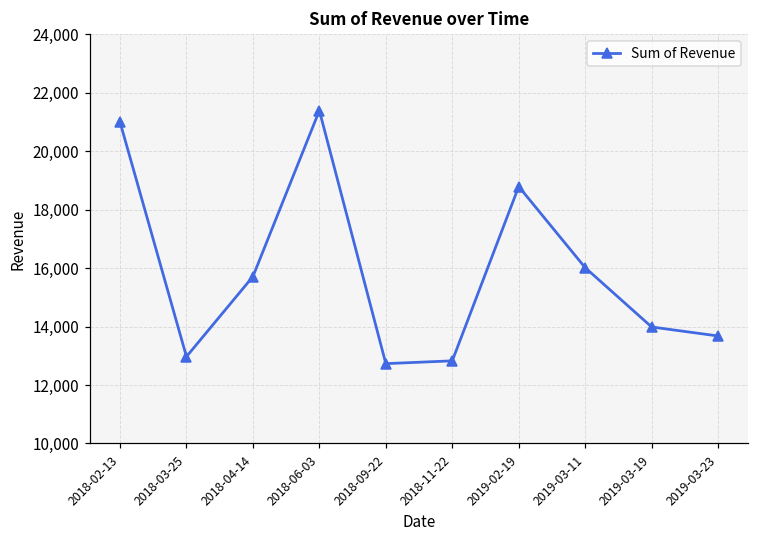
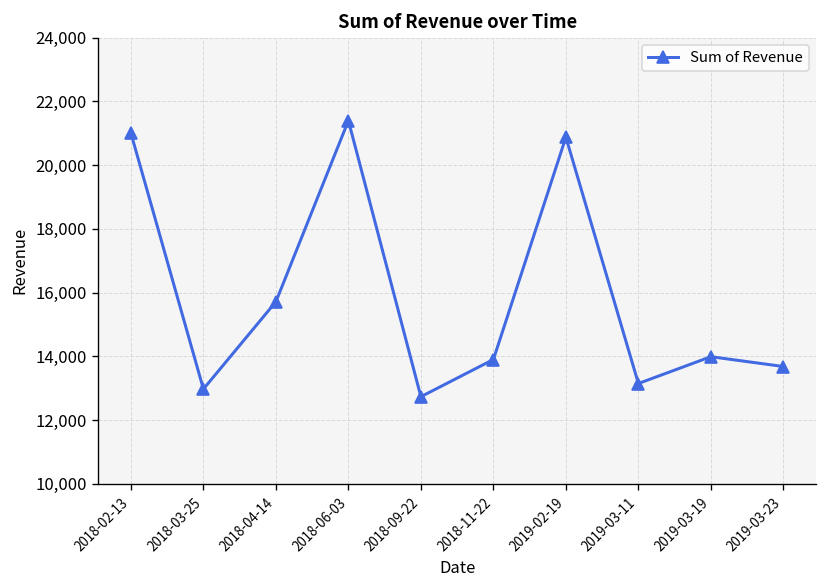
  {
    "2018-02-13": "21,000",
    "2018-03-25": "13,000",
    "2018-04-14": "15,700",
    "2018-06-03": "21,400",
    "2018-09-22": "12,700",
-   "2018-11-22": "12,800",
-   "2019-02-19": "18,800",
-   "2019-03-11": "16,000",
+   "2018-11-22": "13,900",
+   "2019-02-19": "20,900",
+   "2019-03-11": "13,100",
    "2019-03-19": "14,000",
    "2019-03-23": "13,700"
  }
